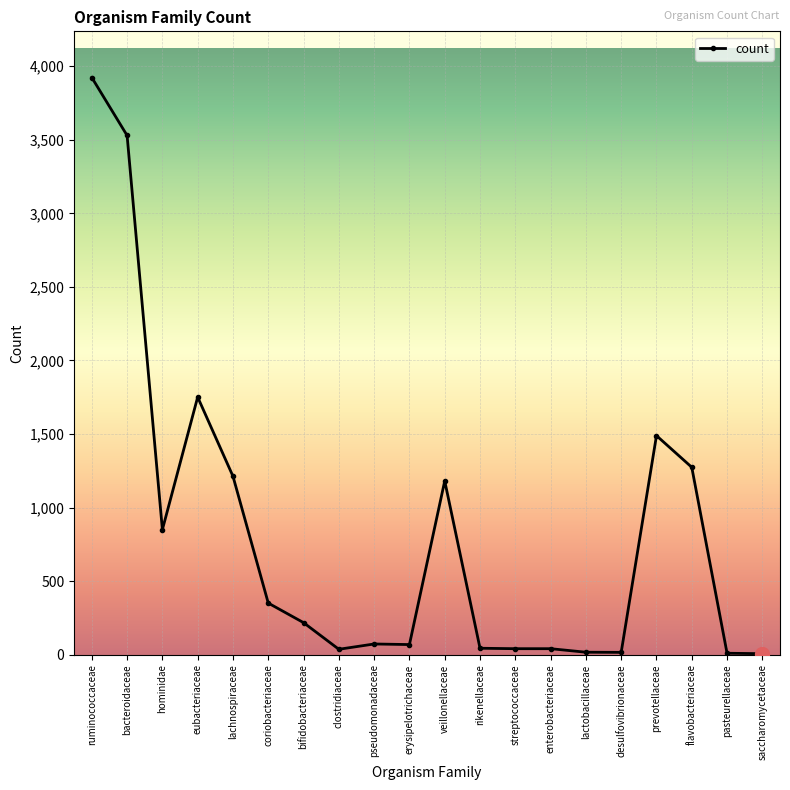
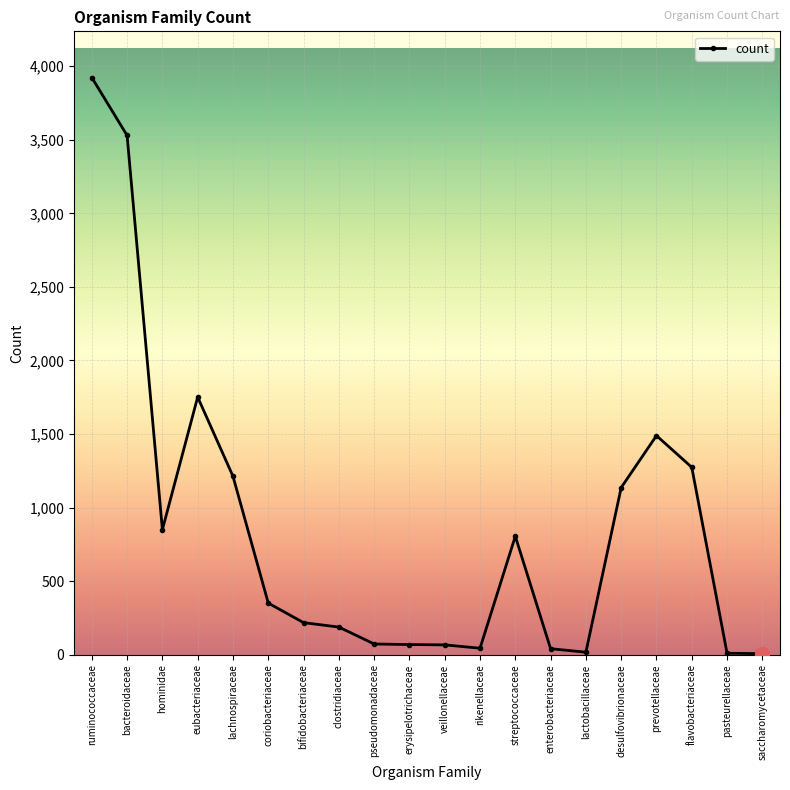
  {
    "count": {
      "ruminococcaceae": "3,920",
      "bacteroidaceae": "3,530",
      "hominidae": "850",
      "eubacteriaceae": "1,750",
      "lachnospiraceae": "1,210",
      "coriobacteriaceae": "350",
      "bifidobacteriaceae": "220",
-     "clostridiaceae": "40",
+     "clostridiaceae": "190",
      "pseudomonadaceae": "70",
      "erysipelotrichaceae": "70",
-     "veillonellaceae": "1,180",
+     "veillonellaceae": "70",
      "rikenellaceae": "40",
-     "streptococcaceae": "40",
+     "streptococcaceae": "810",
      "enterobacteriaceae": "40",
      "lactobacillaceae": "20",
-     "desulfovibrionaceae": "20",
+     "desulfovibrionaceae": "1,140",
      "prevotellaceae": "1,490",
      "flavobacteriaceae": "1,270",
      "pasteurellaceae": "10"
    }
  }
